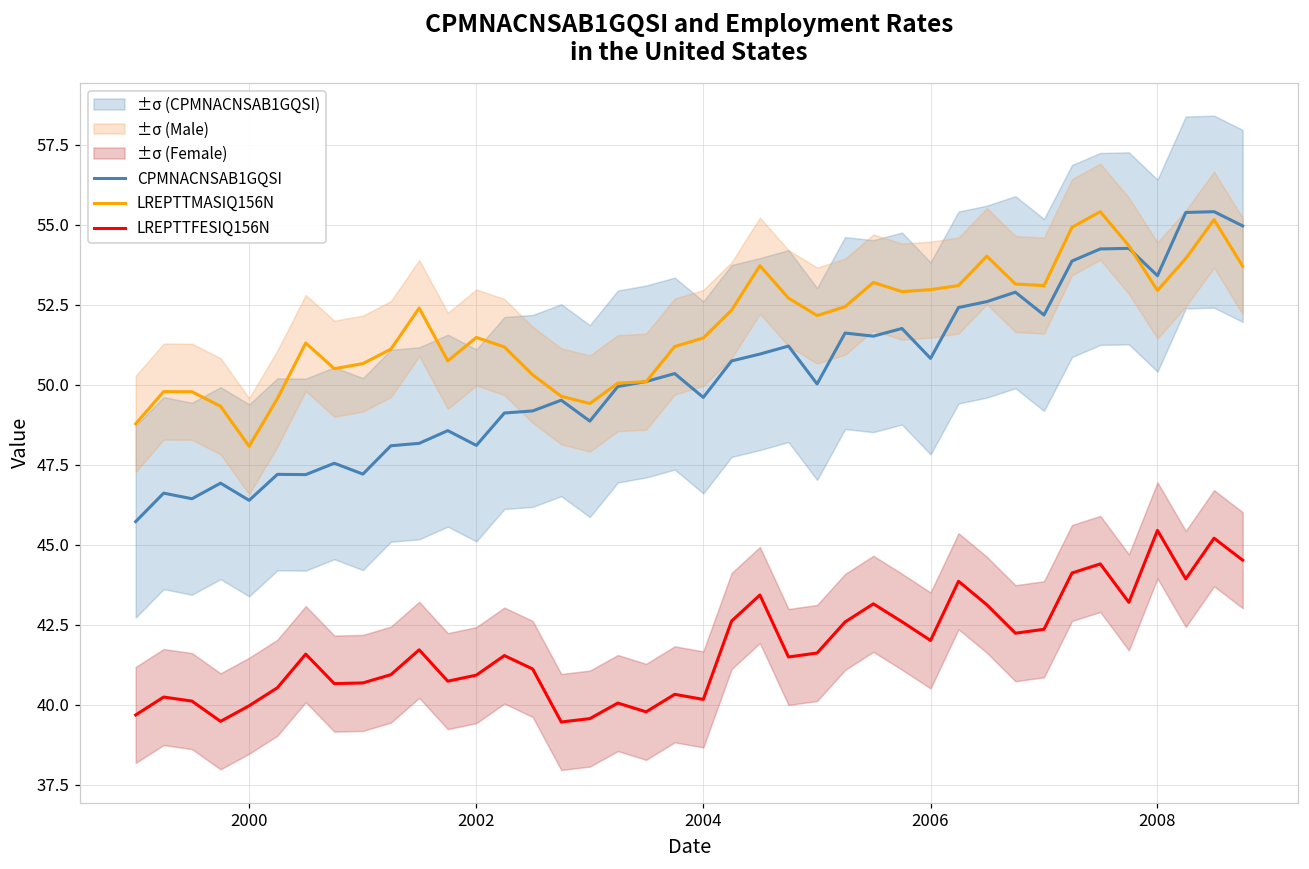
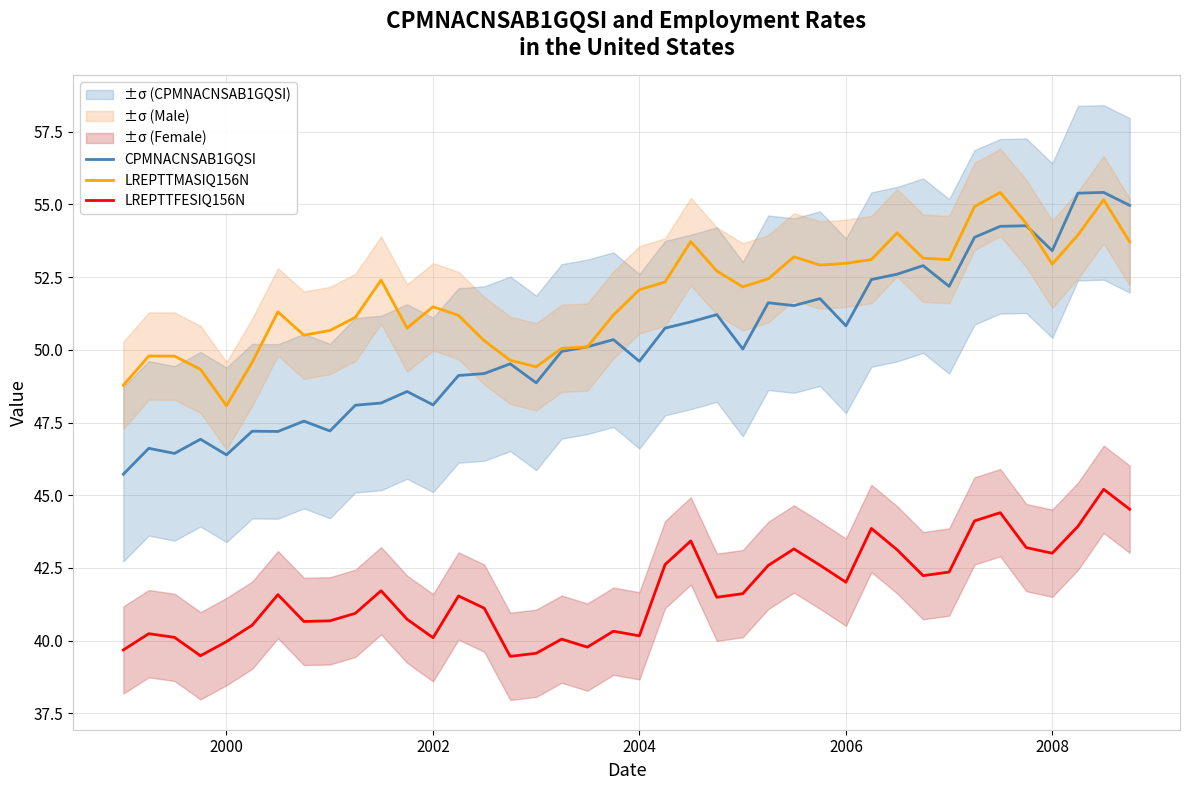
  {
    "LREPTTMASIQ156N": {
      "2000": 48.1,
      "2002": 51.5,
-     "2004": 51.5,
+     "2004": 52.1,
      "2006": 53.0,
      "2008": 52.9
    },
    "LREPTTFESIQ156N": {
      "2000": 40.0,
-     "2002": 40.9,
+     "2002": 40.1,
      "2004": 40.2,
      "2006": 42.0,
-     "2008": 45.4
+     "2008": 43.0
    }
  }
